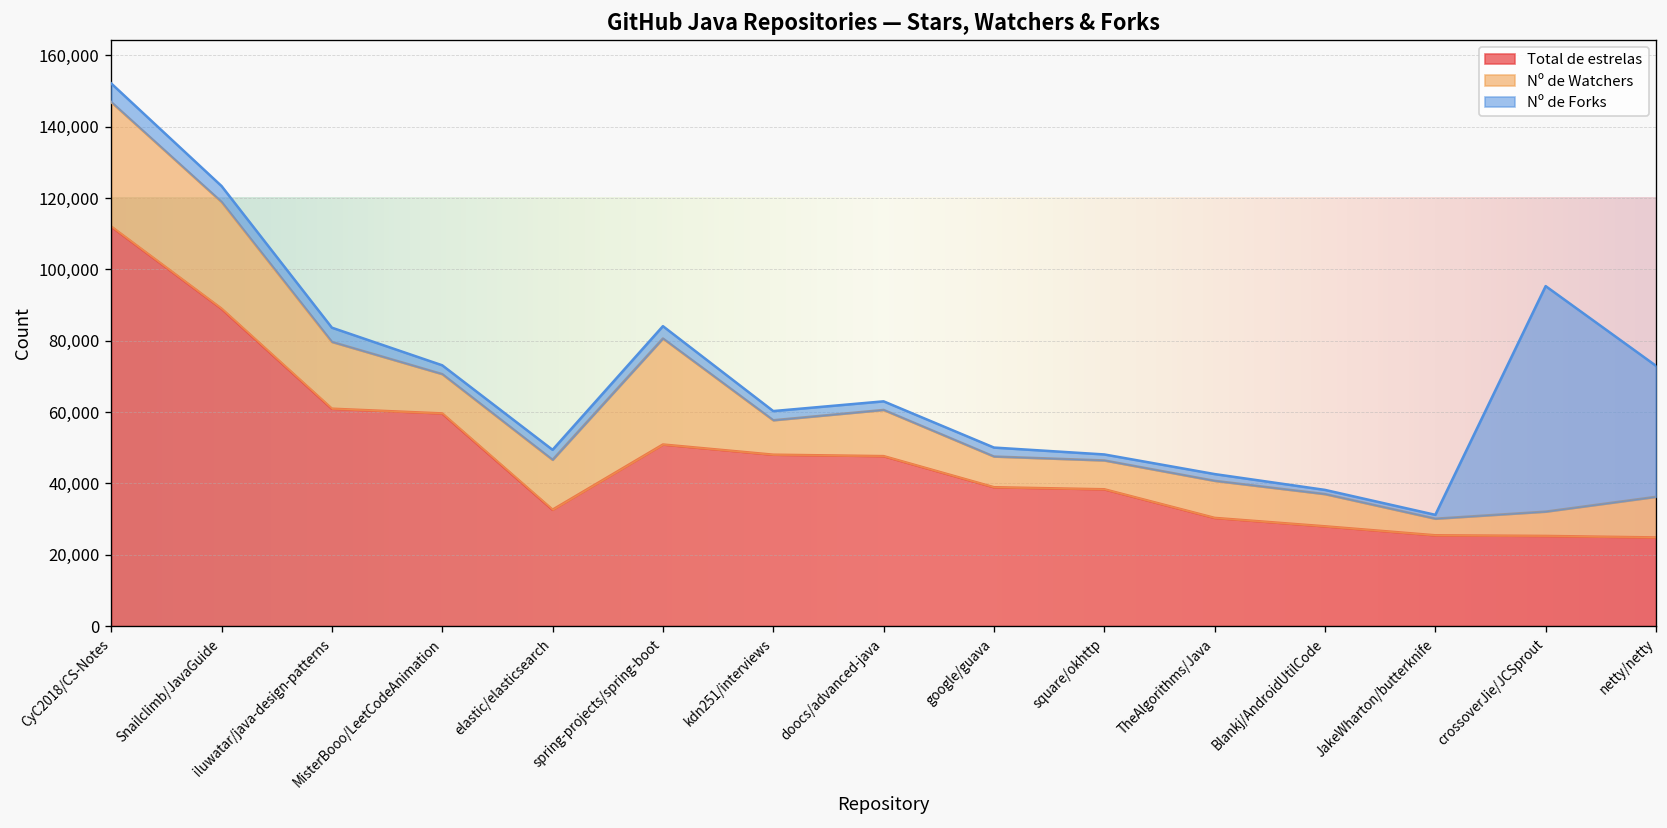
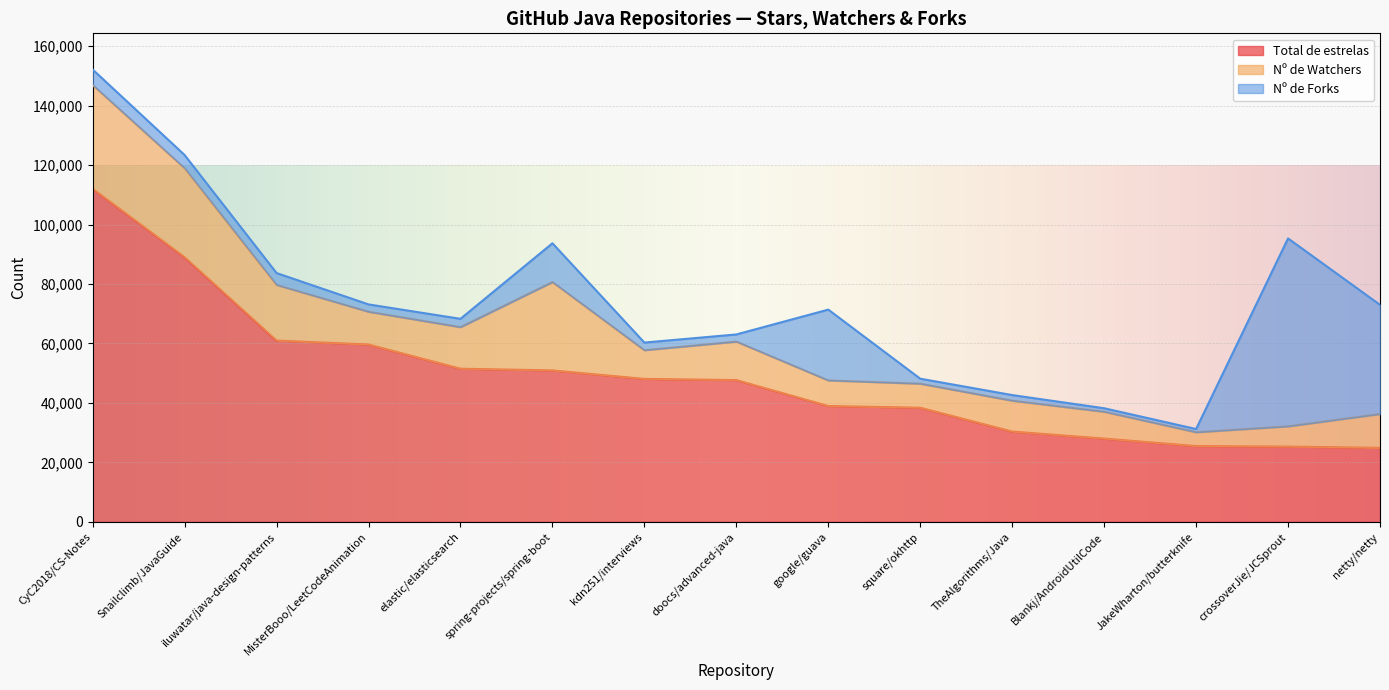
  {
    "Total de estrelas": {
      "CyC2018/CS-Notes": "112,000",
      "Snailclimb/JavaGuide": "89,000",
      "iluwatar/java-design-patterns": "61,000",
      "MisterBooo/LeetCodeAnimation": "60,000",
-     "elastic/elasticsearch": "33,000",
+     "elastic/elasticsearch": "51,000",
      "spring-projects/spring-boot": "51,000",
      "kdn251/interviews": "48,000",
      "doocs/advanced-java": "48,000",
      "google/guava": "39,000",
      "square/okhttp": "38,000",
      "TheAlgorithms/Java": "30,000",
      "Blankj/AndroidUtilCode": "28,000",
      "JakeWharton/butterknife": "25,000",
      "crossoverJie/JCSprout": "25,000",
      "netty/netty": "25,000"
    },
    "Nº de Watchers": {
      "CyC2018/CS-Notes": "35,000",
      "Snailclimb/JavaGuide": "30,000",
      "iluwatar/java-design-patterns": "19,000",
      "MisterBooo/LeetCodeAnimation": "11,000",
      "elastic/elasticsearch": "14,000",
      "spring-projects/spring-boot": "30,000",
      "kdn251/interviews": "10,000",
      "doocs/advanced-java": "13,000",
      "google/guava": "9,000",
      "square/okhttp": "8,000",
      "TheAlgorithms/Java": "10,000",
      "Blankj/AndroidUtilCode": "9,000",
      "JakeWharton/butterknife": "5,000",
      "crossoverJie/JCSprout": "7,000",
      "netty/netty": "11,000"
    },
    "Nº de Forks": {
      "CyC2018/CS-Notes": "5,000",
      "Snailclimb/JavaGuide": "4,000",
      "iluwatar/java-design-patterns": "4,000",
      "MisterBooo/LeetCodeAnimation": "2,000",
      "elastic/elasticsearch": "3,000",
-     "spring-projects/spring-boot": "3,000",
+     "spring-projects/spring-boot": "13,000",
      "kdn251/interviews": "3,000",
      "doocs/advanced-java": "2,000",
-     "google/guava": "3,000",
+     "google/guava": "24,000",
      "square/okhttp": "2,000",
      "TheAlgorithms/Java": "2,000",
      "Blankj/AndroidUtilCode": "1,000",
      "JakeWharton/butterknife": "1,000",
      "crossoverJie/JCSprout": "63,000",
      "netty/netty": "37,000"
    }
  }
